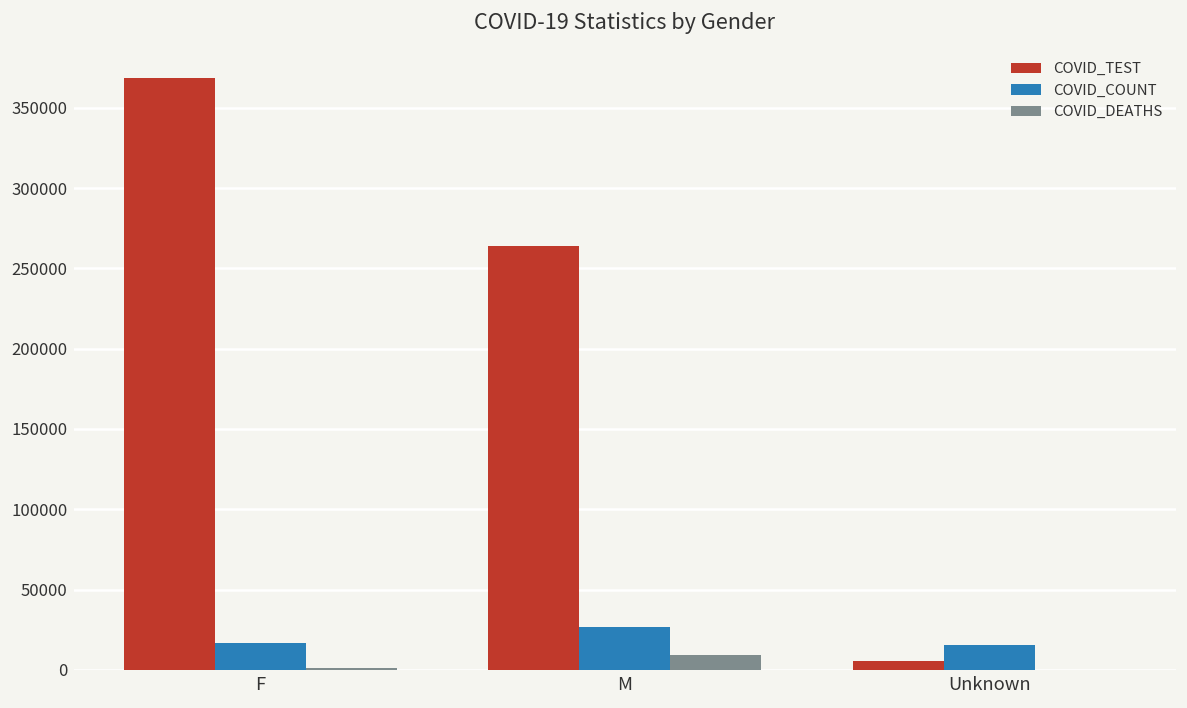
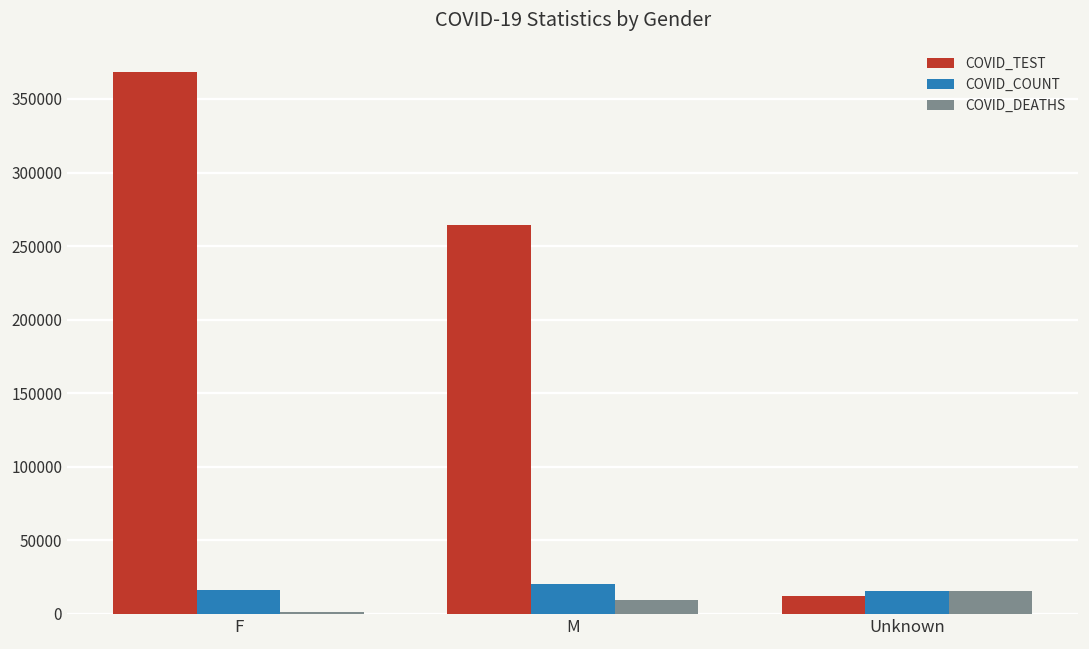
  {
    "COVID_TEST": {
      "F": 368000,
      "M": 264000,
-     "Unknown": 5000
+     "Unknown": 12000
    },
    "COVID_COUNT": {
      "F": 17000,
-     "M": 27000,
+     "M": 20000,
      "Unknown": 15000
    },
    "COVID_DEATHS": {
      "M": 10000,
-     "Unknown": 0
+     "Unknown": 16000
    }
  }
